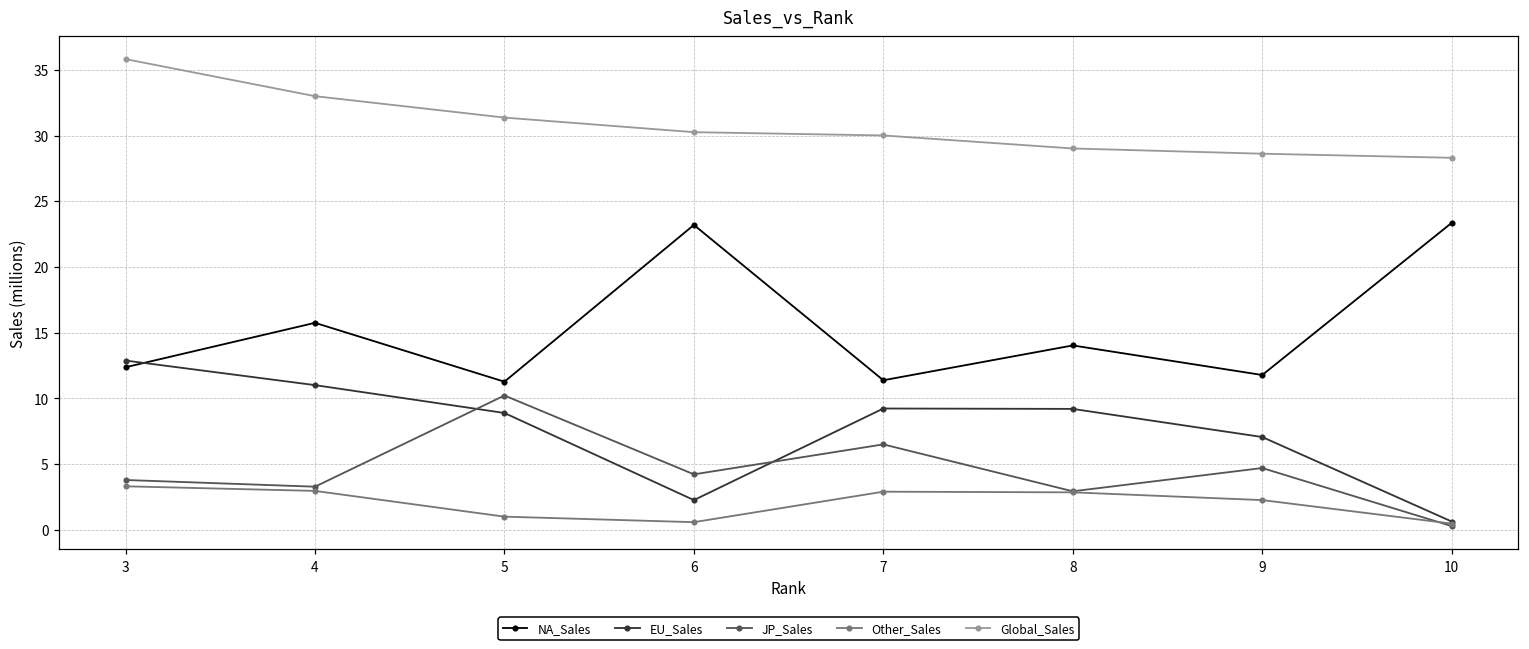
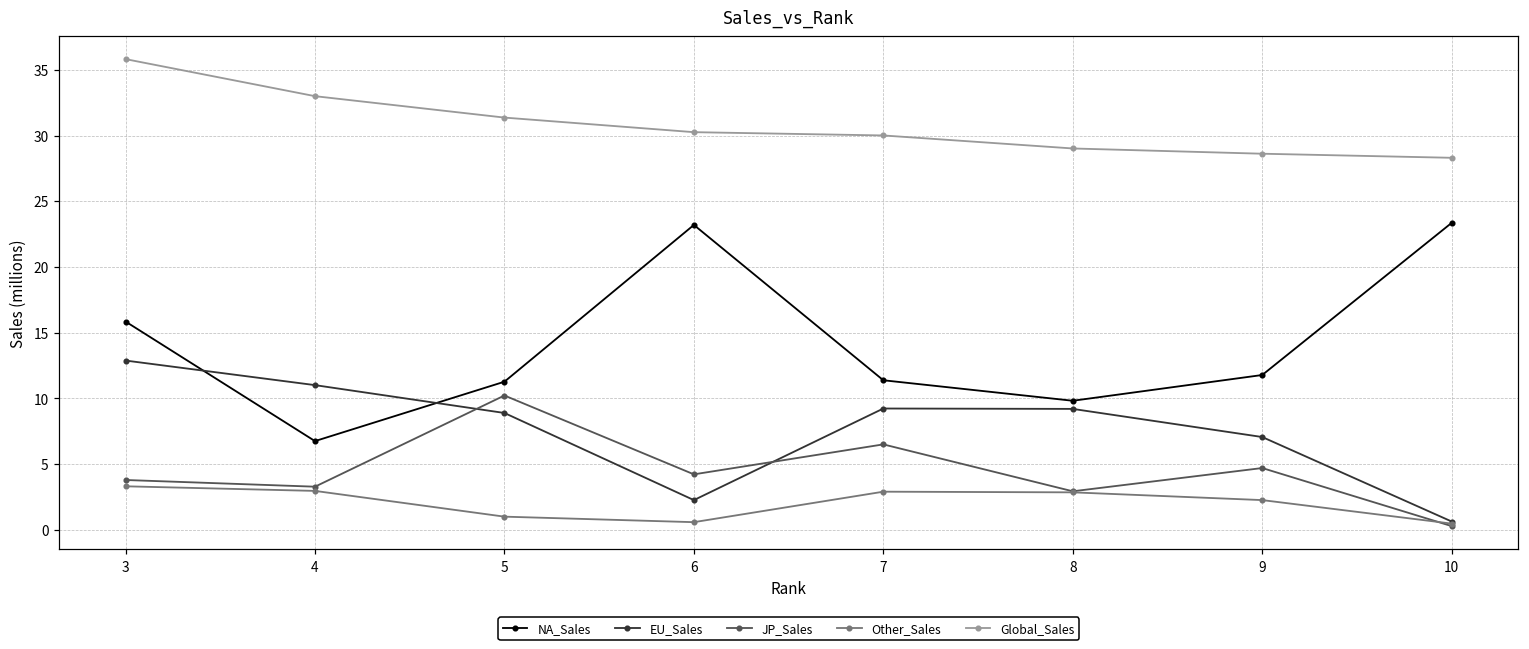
  {
    "NA_Sales": {
-     "3": 12.4,
-     "4": 15.8,
+     "3": 15.9,
+     "4": 6.8,
      "5": 11.3,
      "6": 23.2,
      "7": 11.4,
-     "8": 14.0,
+     "8": 9.8,
      "9": 11.8,
      "10": 23.4
    }
  }
